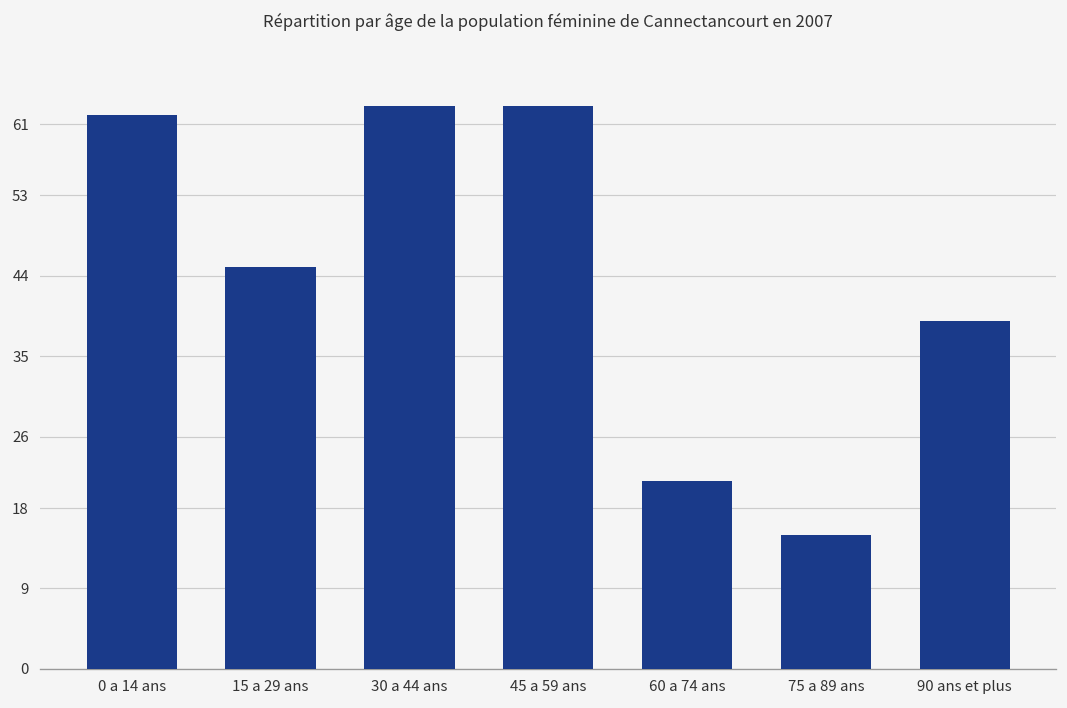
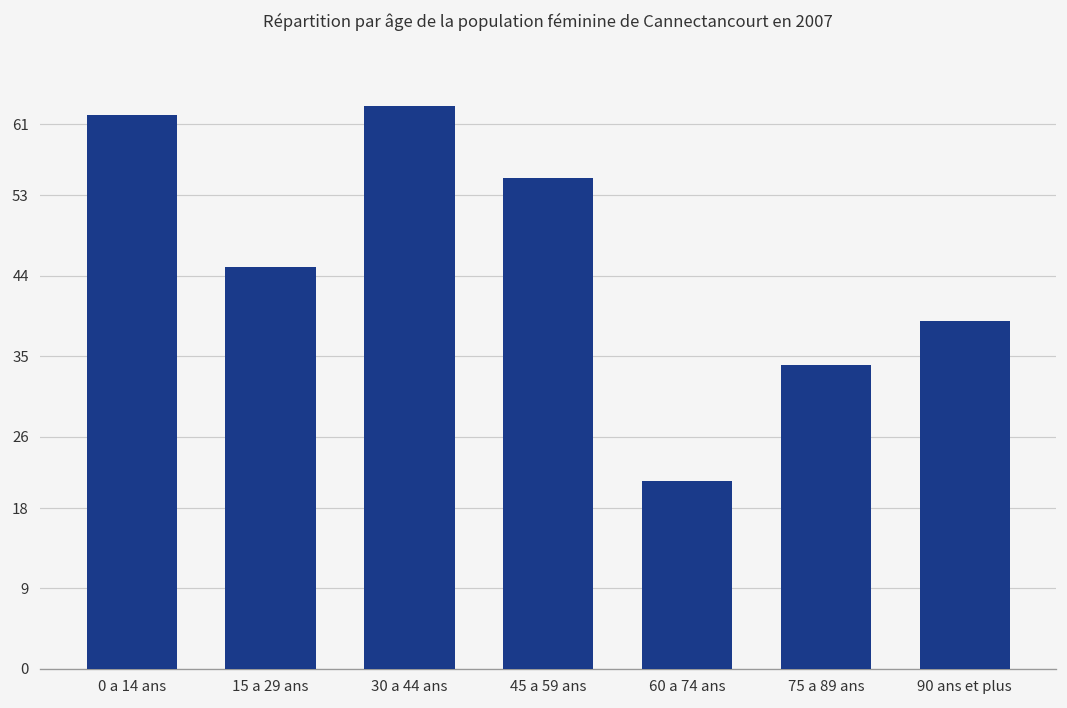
  {
    "0 a 14 ans": 62,
    "15 a 29 ans": 45,
    "30 a 44 ans": 63,
-   "45 a 59 ans": 63,
+   "45 a 59 ans": 55,
    "60 a 74 ans": 21,
-   "75 a 89 ans": 15,
+   "75 a 89 ans": 34,
    "90 ans et plus": 39
  }
